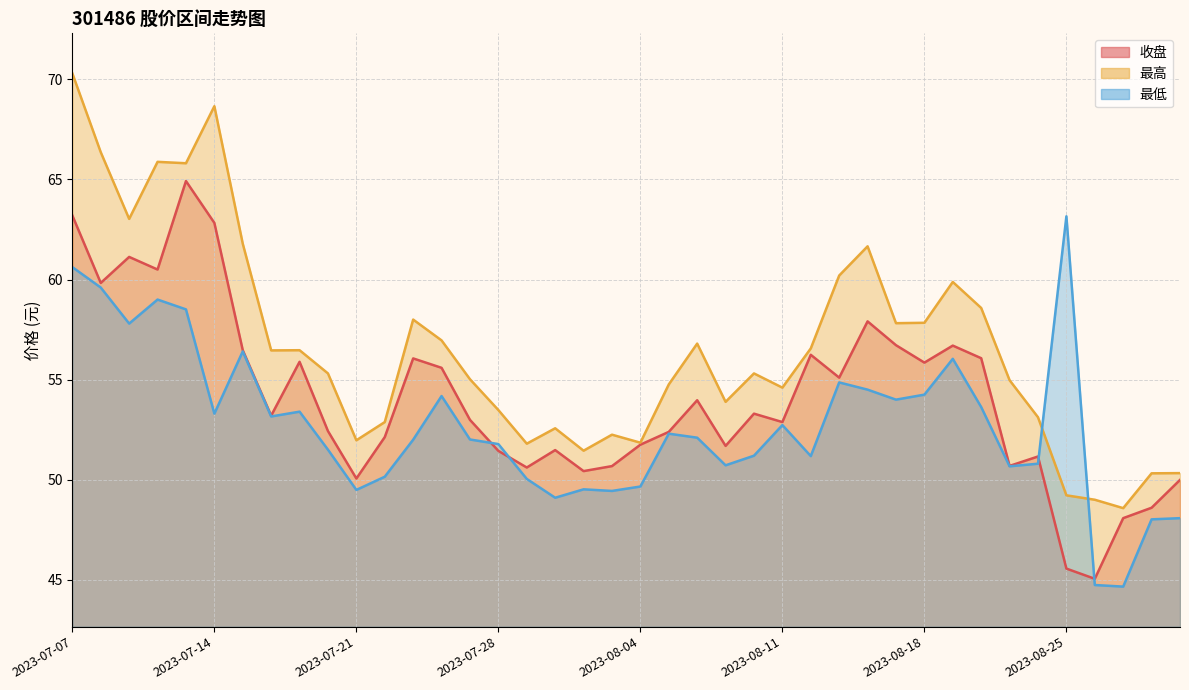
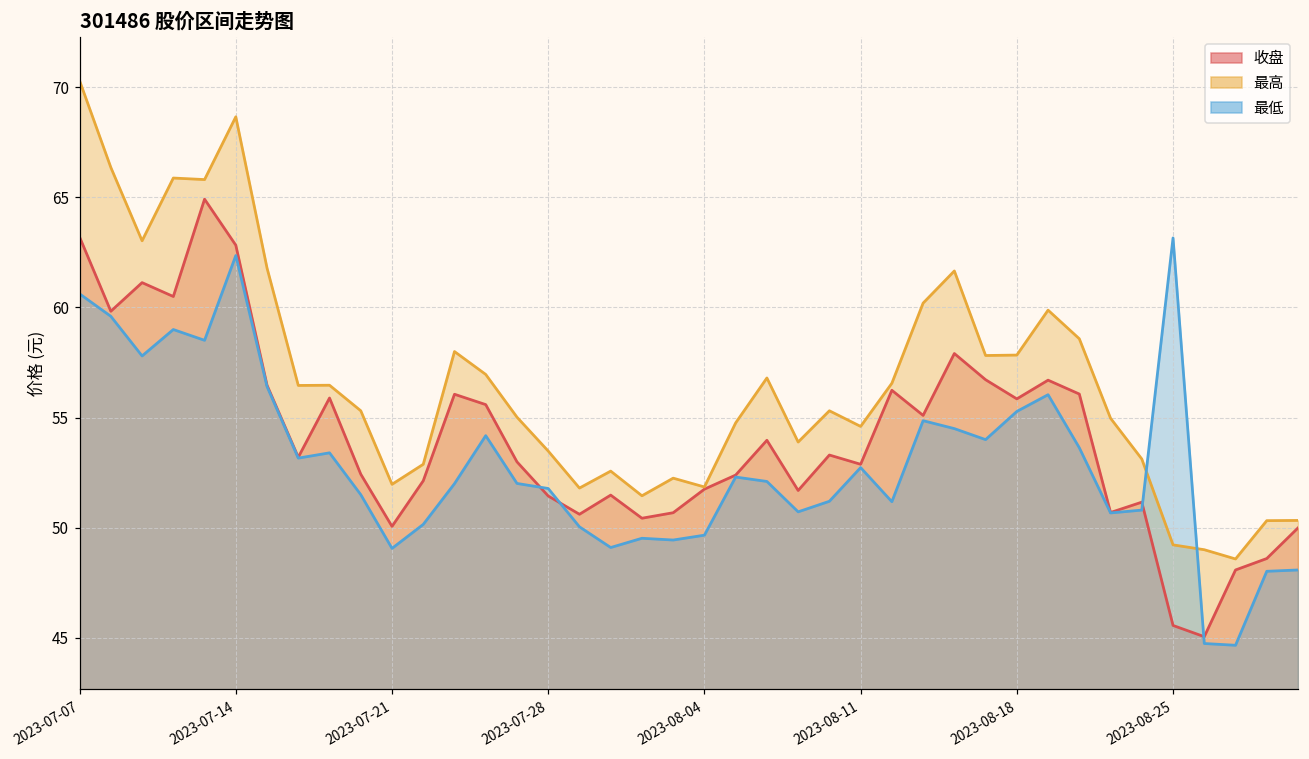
  {
    "最低": {
      "2023-07-07": 60.6,
-     "2023-07-14": 53.3,
-     "2023-07-21": 49.5,
+     "2023-07-14": 62.4,
+     "2023-07-21": 49.1,
      "2023-07-28": 51.8,
      "2023-08-04": 49.7,
      "2023-08-11": 52.7,
-     "2023-08-18": 54.3,
+     "2023-08-18": 55.3,
      "2023-08-25": 63.2
    }
  }
